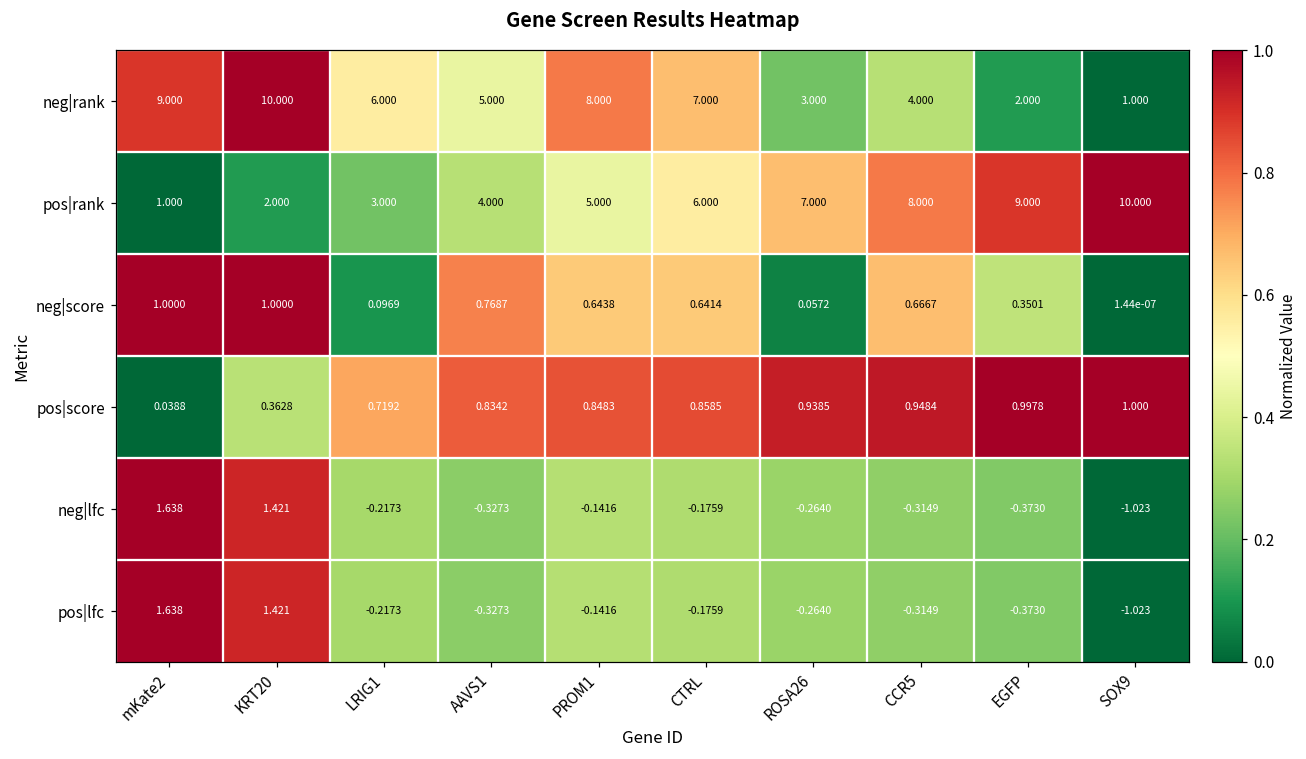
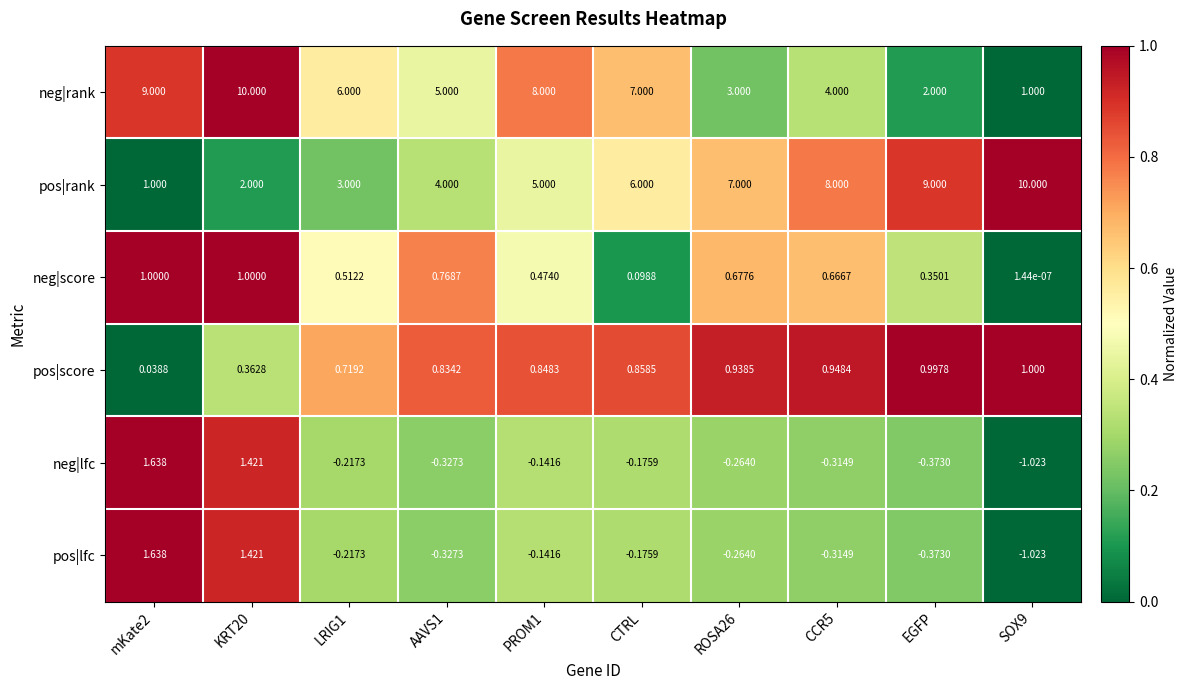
  {
    "neg|rank": {
      "mKate2": "9.000",
      "KRT20": "10.000",
      "LRIG1": "6.000",
      "AAVS1": "5.000",
      "PROM1": "8.000",
      "CTRL": "7.000",
      "ROSA26": "3.000",
      "CCR5": "4.000",
      "EGFP": "2.000",
      "SOX9": "1.000"
    },
    "pos|rank": {
      "mKate2": "1.000",
      "KRT20": "2.000",
      "LRIG1": "3.000",
      "AAVS1": "4.000",
      "PROM1": "5.000",
      "CTRL": "6.000",
      "ROSA26": "7.000",
      "CCR5": "8.000",
      "EGFP": "9.000",
      "SOX9": "10.000"
    },
    "neg|score": {
      "mKate2": "1.0000",
      "KRT20": "1.0000",
-     "LRIG1": "0.0969",
+     "LRIG1": "0.5122",
      "AAVS1": "0.7687",
-     "PROM1": "0.6438",
-     "CTRL": "0.6414",
-     "ROSA26": "0.0572",
+     "PROM1": "0.4740",
+     "CTRL": "0.0988",
+     "ROSA26": "0.6776",
      "CCR5": "0.6667",
      "EGFP": "0.3501",
      "SOX9": "1.44e-07"
    },
    "pos|score": {
      "mKate2": "0.0388",
      "KRT20": "0.3628",
      "LRIG1": "0.7192",
      "AAVS1": "0.8342",
      "PROM1": "0.8483",
      "CTRL": "0.8585",
      "ROSA26": "0.9385",
      "CCR5": "0.9484",
      "EGFP": "0.9978",
      "SOX9": "1.000"
    },
    "neg|lfc": {
      "mKate2": "1.638",
      "KRT20": "1.421",
      "LRIG1": "-0.2173",
      "AAVS1": "-0.3273",
      "PROM1": "-0.1416",
      "CTRL": "-0.1759",
      "ROSA26": "-0.2640",
      "CCR5": "-0.3149",
      "EGFP": "-0.3730",
      "SOX9": "-1.023"
    },
    "pos|lfc": {
      "mKate2": "1.638",
      "KRT20": "1.421",
      "LRIG1": "-0.2173",
      "AAVS1": "-0.3273",
      "PROM1": "-0.1416",
      "CTRL": "-0.1759",
      "ROSA26": "-0.2640",
      "CCR5": "-0.3149",
      "EGFP": "-0.3730",
      "SOX9": "-1.023"
    }
  }
